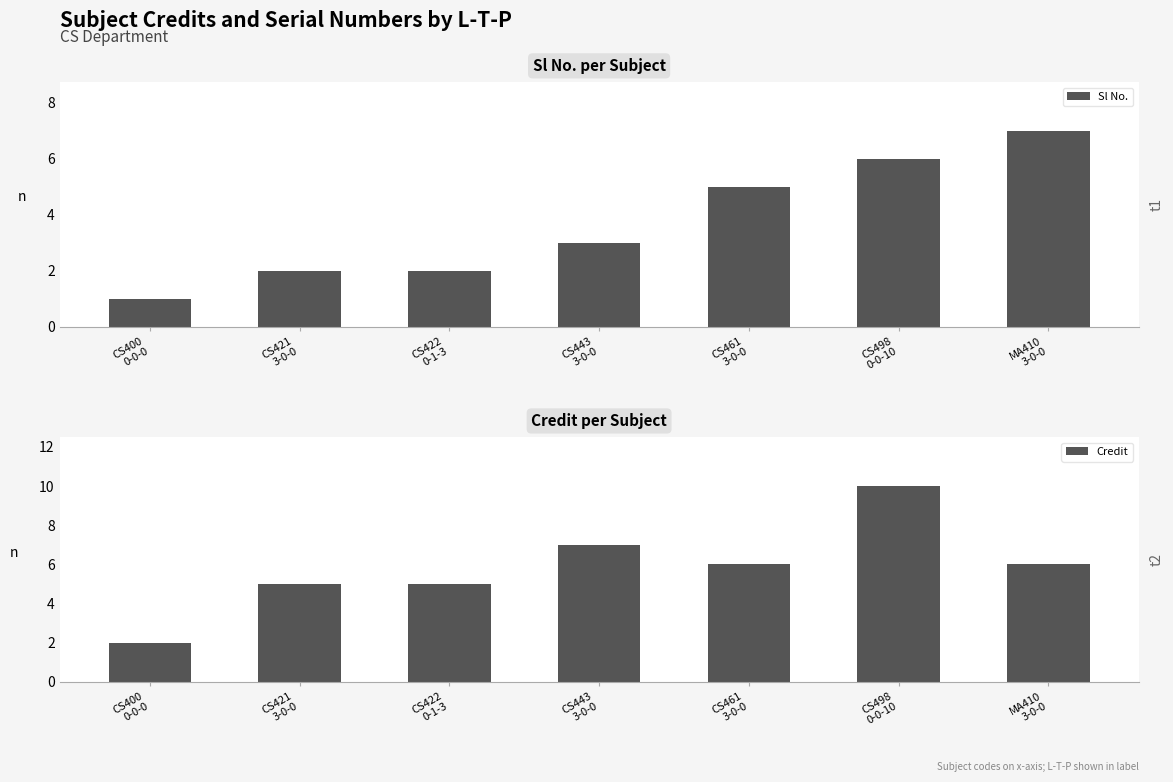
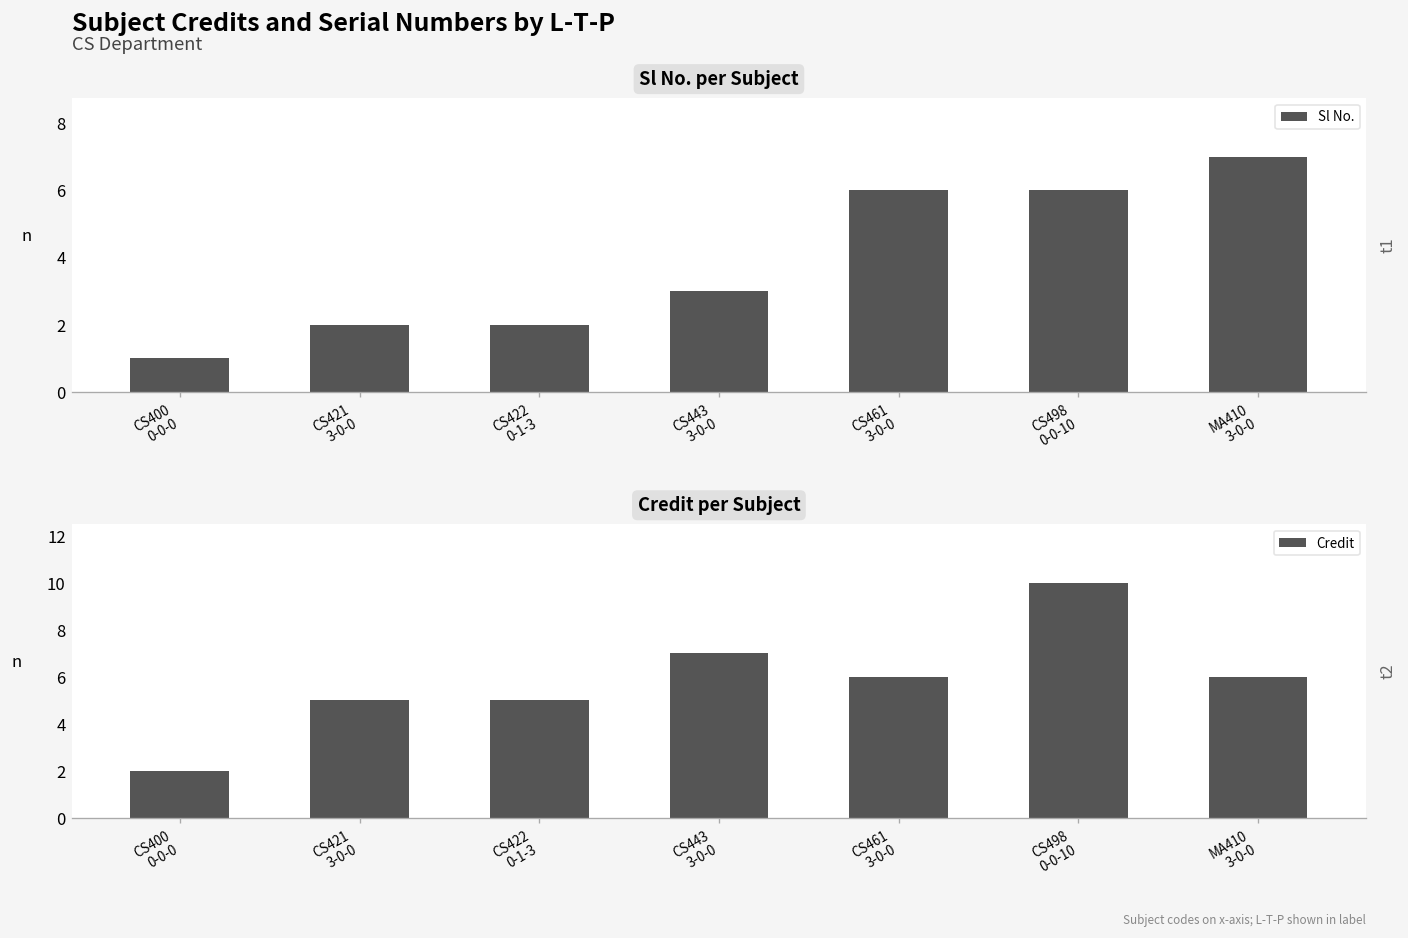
  {
    "Sl No. per Subject": {
      "CS400 0-0-0": 1,
      "CS421 3-0-0": 2,
      "CS422 0-1-3": 2,
      "CS443 3-0-0": 3,
-     "CS461 3-0-0": 5,
+     "CS461 3-0-0": 6,
      "CS498 0-0-10": 6,
      "MA410 3-0-0": 7
    },
    "Credit per Subject": {
      "CS400 0-0-0": 2.0,
      "CS421 3-0-0": 5.0,
      "CS422 0-1-3": 5.0,
      "CS443 3-0-0": 7.0,
      "CS461 3-0-0": 6.0,
      "CS498 0-0-10": 10.0,
      "MA410 3-0-0": 6.0
    }
  }
